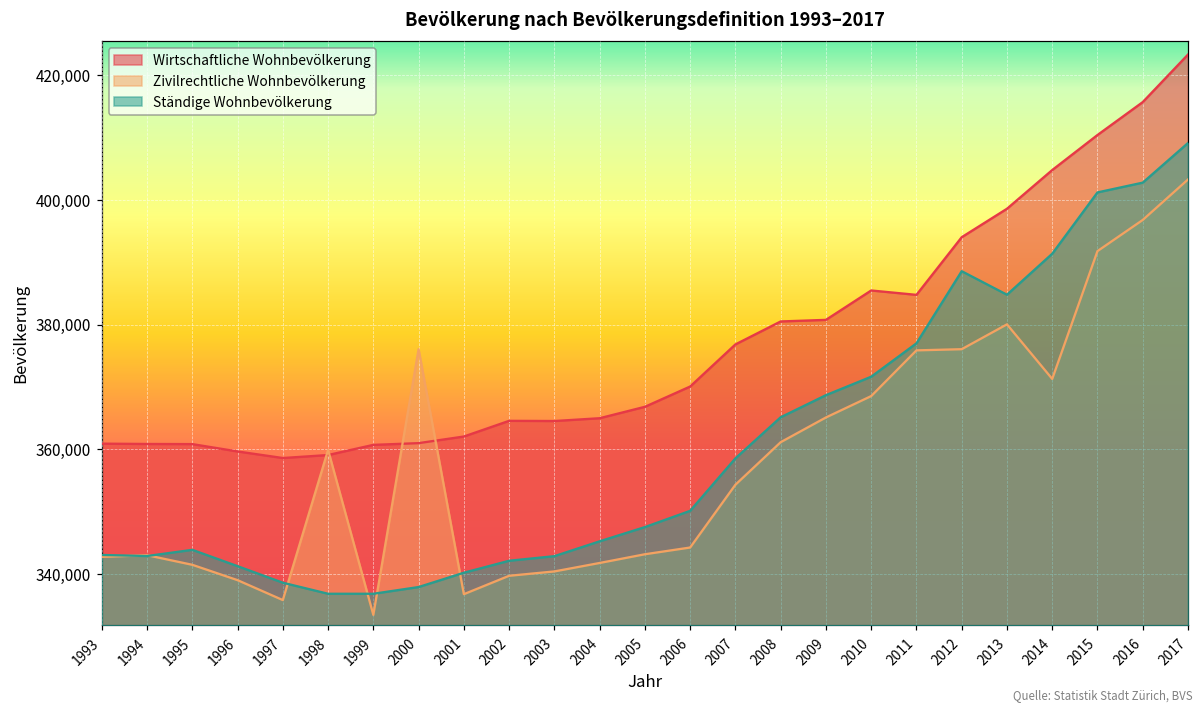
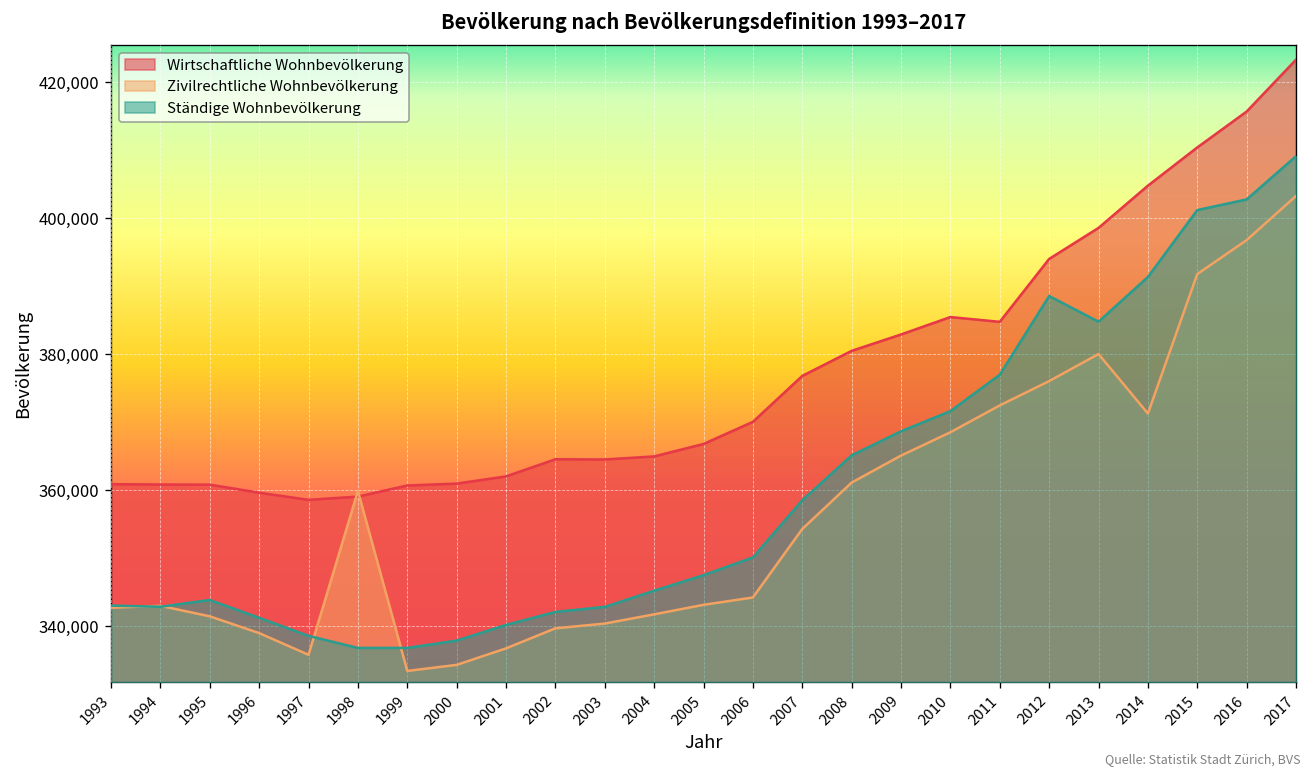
  {
    "Wirtschaftliche Wohnbevölkerung": {
      "1993": "361,000",
      "1994": "361,000",
      "1995": "361,000",
      "1996": "360,000",
      "1997": "359,000",
      "1998": "359,000",
      "1999": "361,000",
      "2000": "361,000",
      "2001": "362,000",
      "2002": "365,000",
      "2003": "365,000",
      "2004": "365,000",
      "2005": "367,000",
      "2006": "370,000",
      "2007": "377,000",
      "2008": "380,000",
-     "2009": "381,000",
+     "2009": "383,000",
      "2010": "385,000",
      "2011": "385,000",
      "2012": "394,000",
      "2013": "399,000",
      "2014": "405,000",
      "2015": "410,000",
      "2016": "416,000",
      "2017": "423,000"
    },
    "Zivilrechtliche Wohnbevölkerung": {
      "1995": "341,000",
      "1996": "339,000",
      "1997": "336,000",
      "1998": "360,000",
      "1999": "333,000",
-     "2000": "376,000",
+     "2000": "334,000",
      "2001": "337,000",
      "2002": "340,000",
      "2003": "340,000",
      "2004": "342,000",
      "2005": "343,000",
      "2006": "344,000",
      "2007": "354,000",
      "2008": "361,000",
      "2009": "365,000",
      "2010": "369,000",
-     "2011": "376,000",
+     "2011": "372,000",
      "2012": "376,000",
      "2013": "380,000",
      "2014": "371,000",
      "2015": "392,000",
      "2016": "397,000",
      "2017": "403,000"
    },
    "Ständige Wohnbevölkerung": {
      "1995": "344,000",
      "1996": "341,000",
      "1997": "339,000",
      "1998": "337,000",
      "1999": "337,000",
      "2000": "338,000",
      "2001": "340,000",
      "2002": "342,000",
      "2003": "343,000",
      "2004": "345,000",
      "2005": "348,000",
      "2006": "350,000",
      "2007": "359,000",
      "2008": "365,000",
      "2009": "369,000",
      "2010": "372,000",
      "2011": "377,000",
      "2012": "389,000",
      "2013": "385,000",
      "2014": "391,000",
      "2015": "401,000",
      "2016": "403,000",
      "2017": "409,000"
    }
  }
